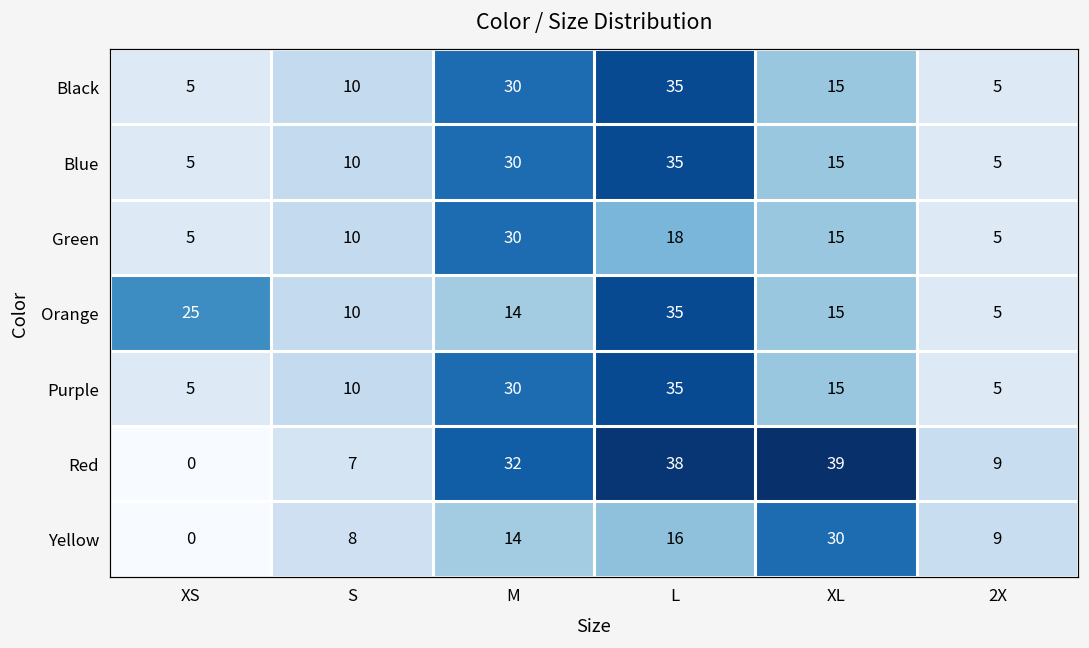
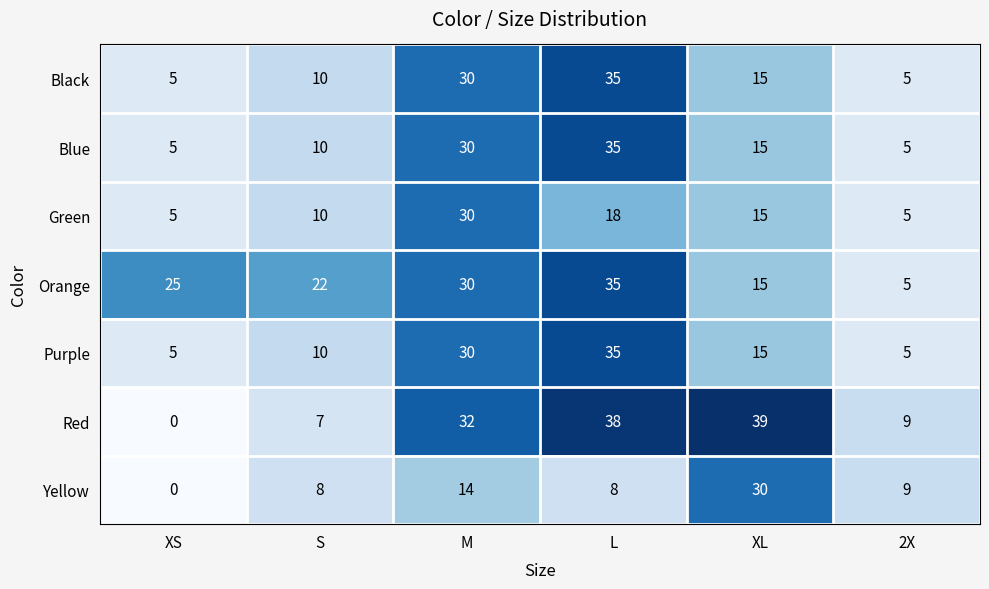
  {
    "Black": {
      "XS": 5,
      "S": 10,
      "M": 30,
      "L": 35,
      "XL": 15,
      "2X": 5
    },
    "Blue": {
      "XS": 5,
      "S": 10,
      "M": 30,
      "L": 35,
      "XL": 15,
      "2X": 5
    },
    "Green": {
      "XS": 5,
      "S": 10,
      "M": 30,
      "L": 18,
      "XL": 15,
      "2X": 5
    },
    "Orange": {
      "XS": 25,
-     "S": 10,
-     "M": 14,
+     "S": 22,
+     "M": 30,
      "L": 35,
      "XL": 15,
      "2X": 5
    },
    "Purple": {
      "XS": 5,
      "S": 10,
      "M": 30,
      "L": 35,
      "XL": 15,
      "2X": 5
    },
    "Red": {
      "XS": 0,
      "S": 7,
      "M": 32,
      "L": 38,
      "XL": 39,
      "2X": 9
    },
    "Yellow": {
      "XS": 0,
      "S": 8,
      "M": 14,
-     "L": 16,
+     "L": 8,
      "XL": 30,
      "2X": 9
    }
  }
